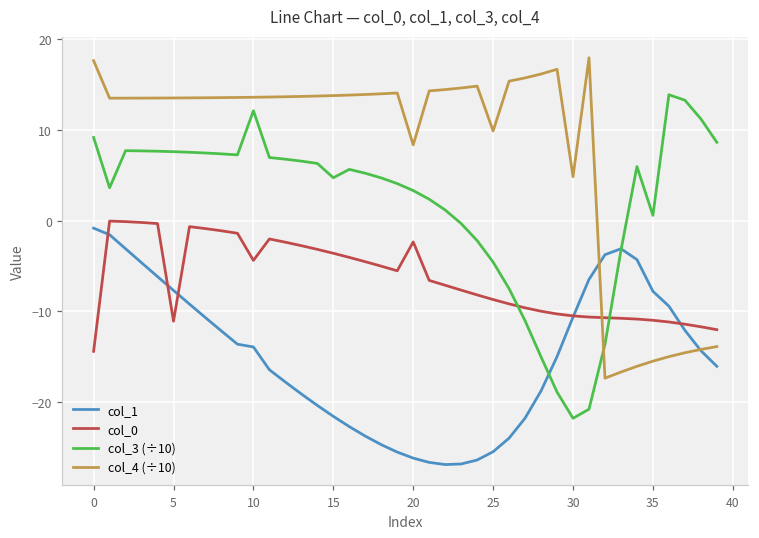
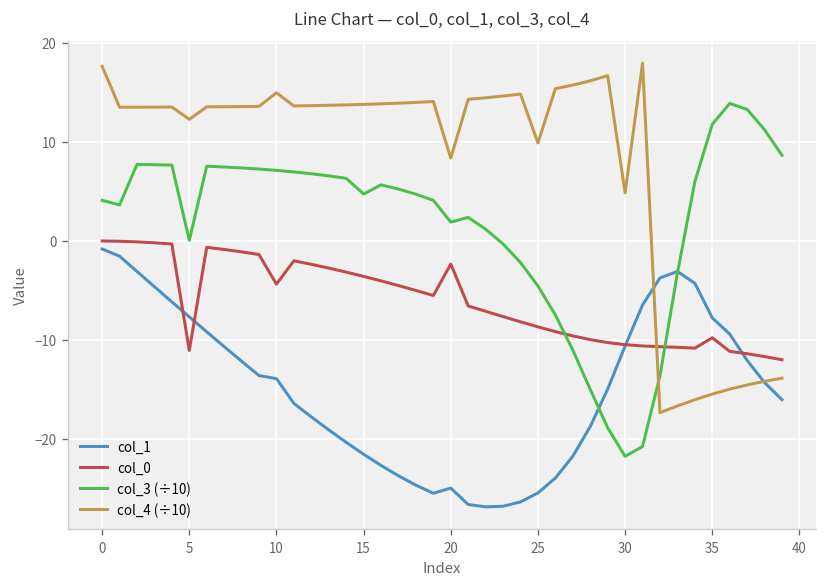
  {
    "col_1": {
      "0": -1,
      "5": -8,
      "10": -14,
      "15": -22,
-     "20": -26,
+     "20": -25,
      "25": -25,
      "35": -8
    },
    "col_0": {
-     "0": -14,
+     "0": 0,
      "5": -11,
      "10": -4,
      "15": -4,
      "20": -2,
      "25": -9,
-     "35": -11
+     "35": -10
    },
    "col_3 (÷10)": {
-     "0": 9,
-     "5": 8,
-     "10": 12,
+     "0": 4,
+     "5": 0,
+     "10": 7,
      "15": 5,
-     "20": 3,
+     "20": 2,
      "25": -5,
      "30": -22,
-     "35": 1
+     "35": 12
    },
    "col_4 (÷10)": {
      "0": 18,
-     "5": 14,
-     "10": 14,
+     "5": 12,
+     "10": 15,
      "15": 14,
      "20": 8,
      "25": 10,
      "30": 5,
      "35": -15
    }
  }
